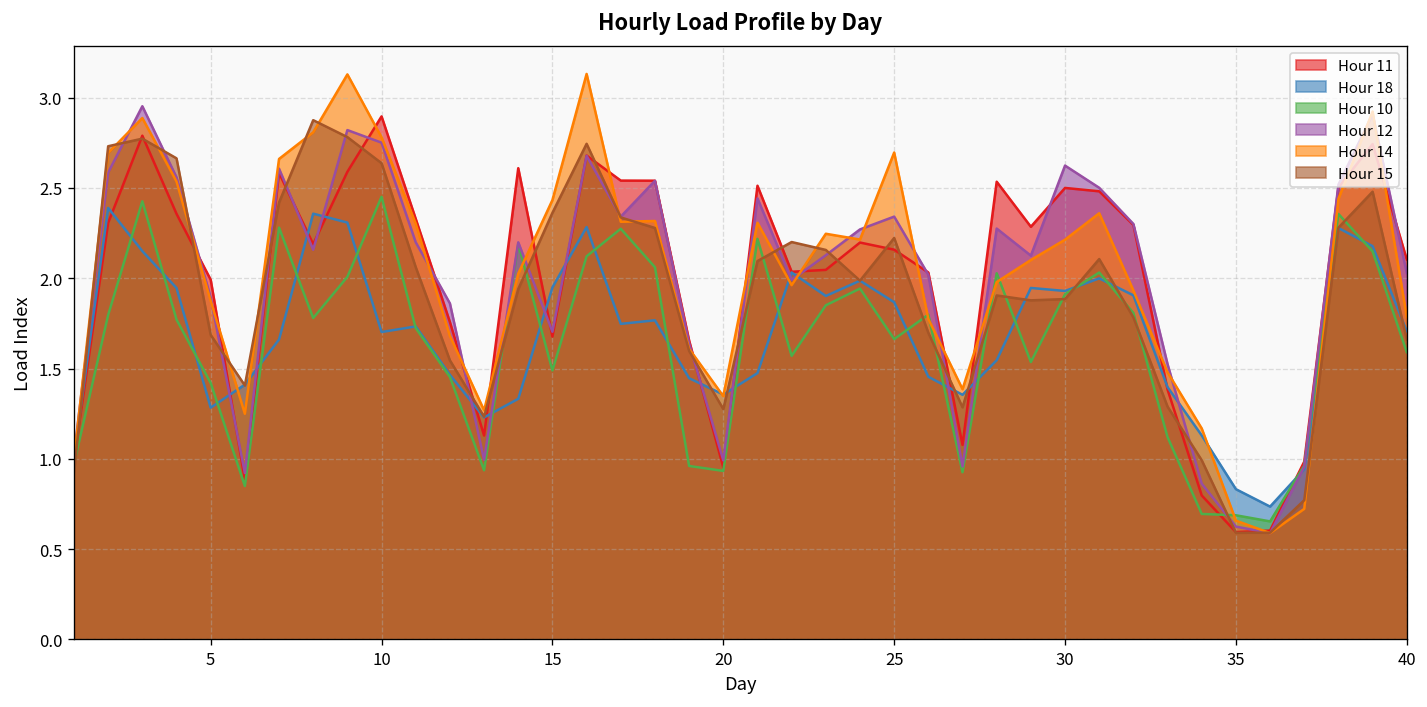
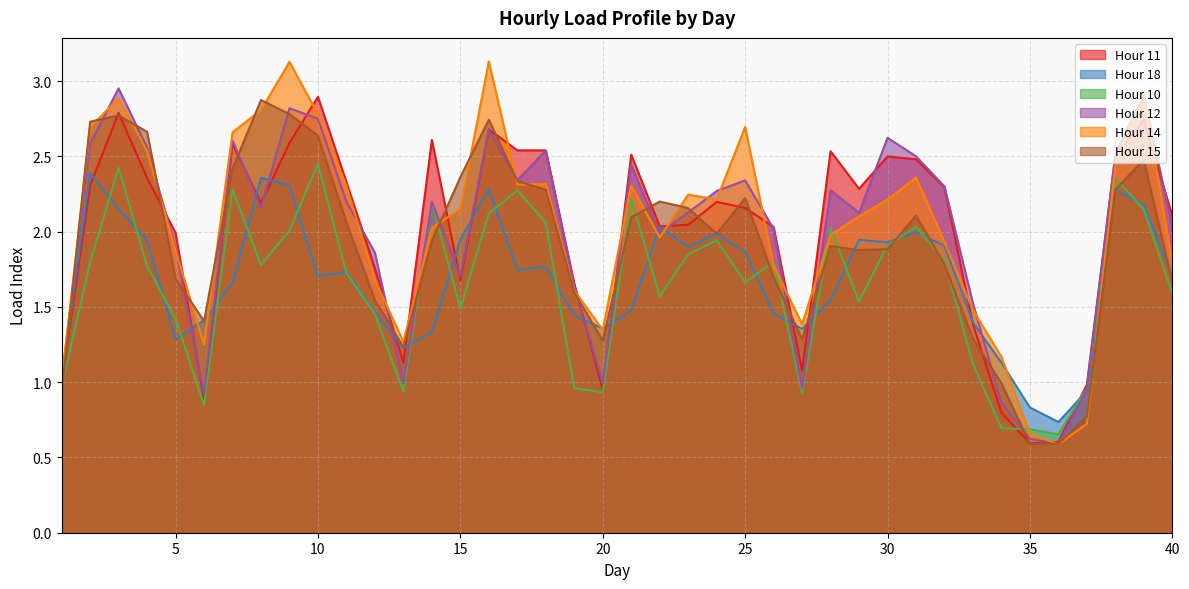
  {
    "Hour 11": {
      "5": 1.99,
      "10": 2.90,
      "15": 1.68,
      "20": 0.95,
      "25": 2.16,
      "30": 2.50,
      "40": 2.10
    },
    "Hour 18": {
      "5": 1.28,
      "10": 1.70,
      "15": 1.95,
      "25": 1.87,
      "30": 1.93,
      "35": 0.83,
      "40": 1.71
    },
    "Hour 10": {
      "5": 1.42,
      "10": 2.45,
      "15": 1.49,
      "20": 0.93,
      "25": 1.66,
      "30": 1.91,
      "35": 0.69,
      "40": 1.59
    },
    "Hour 12": {
      "5": 1.89,
      "10": 2.75,
      "15": 1.70,
      "20": 0.99,
      "25": 2.34,
      "30": 2.62,
      "35": 0.62,
      "40": 2.03
    },
    "Hour 14": {
      "5": 1.87,
      "10": 2.78,
-     "15": 2.43,
+     "15": 2.15,
      "25": 2.70,
      "30": 2.21,
      "35": 0.66,
      "40": 1.79
    },
    "Hour 15": {
      "5": 1.69,
      "10": 2.64,
      "15": 2.36,
      "20": 1.28,
      "25": 2.22,
      "30": 1.88,
      "40": 1.66
    }
  }
